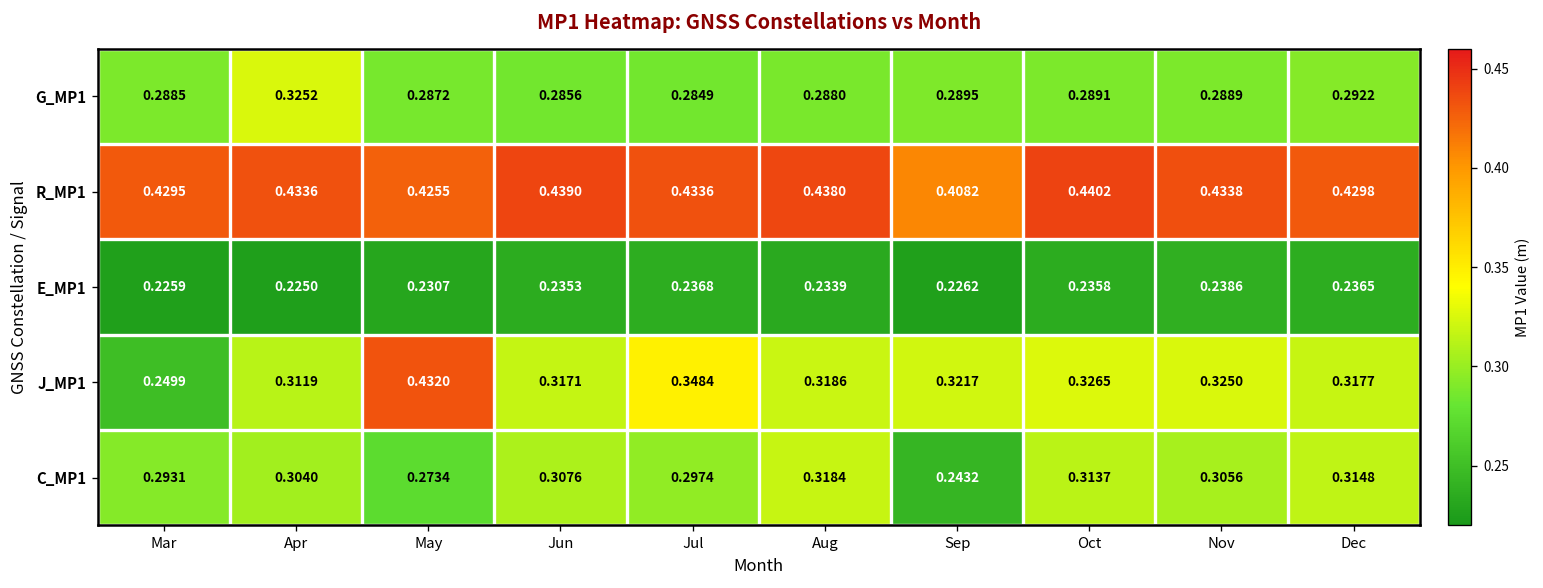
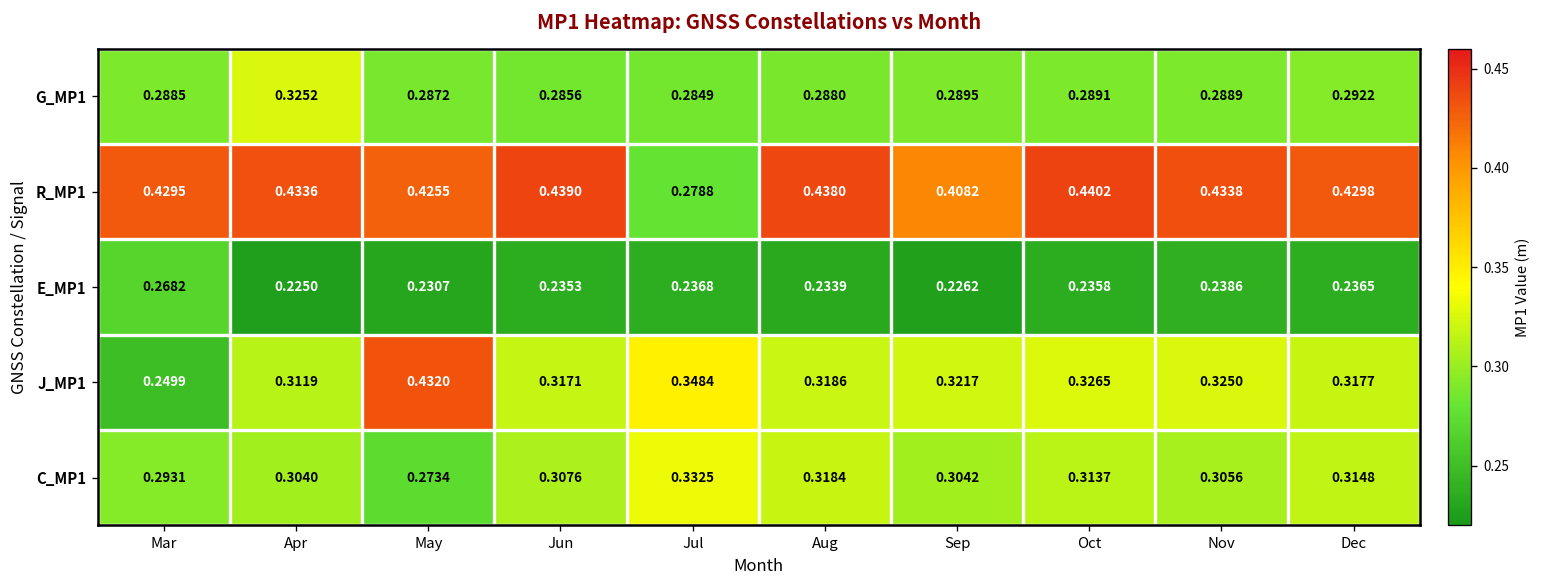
  {
    "G_MP1": {
      "Mar": 0.2885,
      "Apr": 0.3252,
      "May": 0.2872,
      "Jun": 0.2856,
      "Jul": 0.2849,
      "Aug": 0.2880,
      "Sep": 0.2895,
      "Oct": 0.2891,
      "Nov": 0.2889,
      "Dec": 0.2922
    },
    "R_MP1": {
      "Mar": 0.4295,
      "Apr": 0.4336,
      "May": 0.4255,
      "Jun": 0.4390,
-     "Jul": 0.4336,
+     "Jul": 0.2788,
      "Aug": 0.4380,
      "Sep": 0.4082,
      "Oct": 0.4402,
      "Nov": 0.4338,
      "Dec": 0.4298
    },
    "E_MP1": {
-     "Mar": 0.2259,
+     "Mar": 0.2682,
      "Apr": 0.2250,
      "May": 0.2307,
      "Jun": 0.2353,
      "Jul": 0.2368,
      "Aug": 0.2339,
      "Sep": 0.2262,
      "Oct": 0.2358,
      "Nov": 0.2386,
      "Dec": 0.2365
    },
    "J_MP1": {
      "Mar": 0.2499,
      "Apr": 0.3119,
      "May": 0.4320,
      "Jun": 0.3171,
      "Jul": 0.3484,
      "Aug": 0.3186,
      "Sep": 0.3217,
      "Oct": 0.3265,
      "Nov": 0.3250,
      "Dec": 0.3177
    },
    "C_MP1": {
      "Mar": 0.2931,
      "Apr": 0.3040,
      "May": 0.2734,
      "Jun": 0.3076,
-     "Jul": 0.2974,
+     "Jul": 0.3325,
      "Aug": 0.3184,
-     "Sep": 0.2432,
+     "Sep": 0.3042,
      "Oct": 0.3137,
      "Nov": 0.3056,
      "Dec": 0.3148
    }
  }
